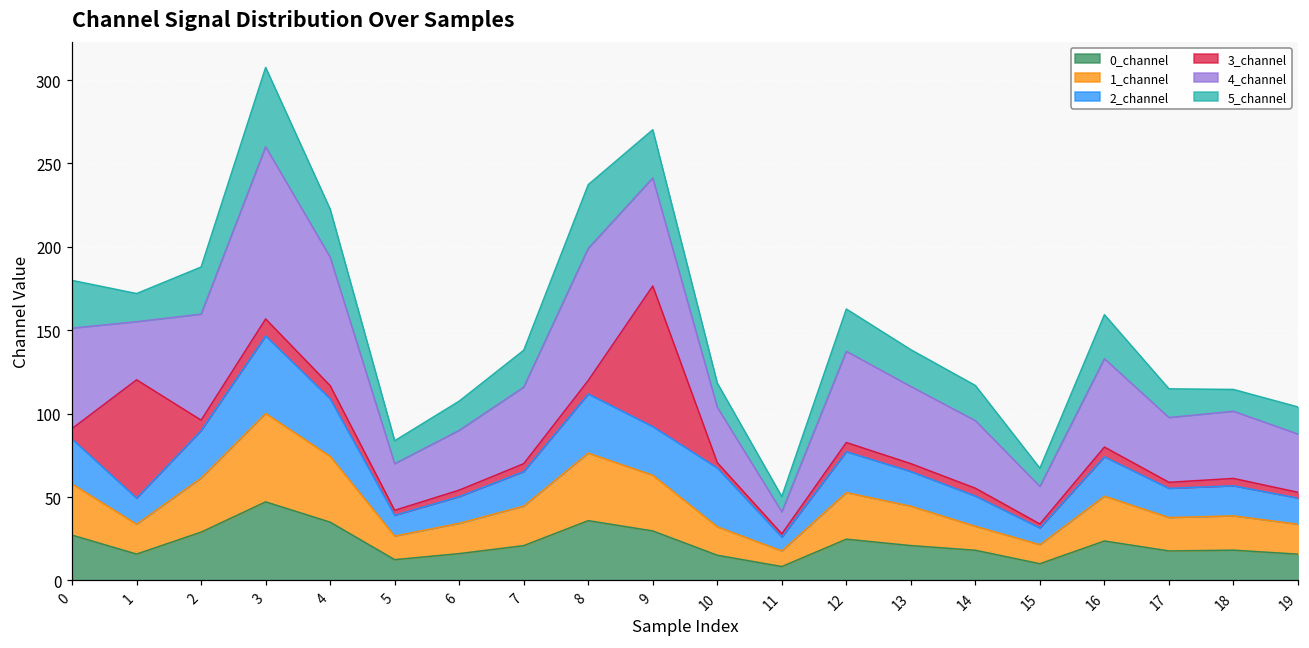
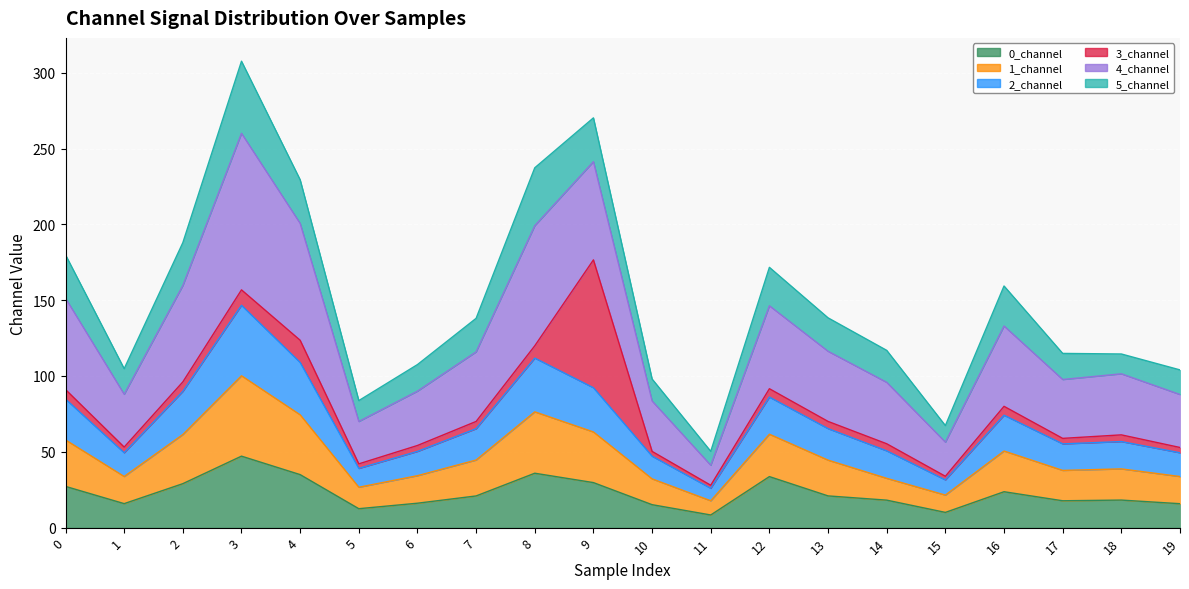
  {
    "0_channel": {
      "0": 27,
      "1": 16,
      "2": 29,
      "3": 47,
      "4": 35,
      "5": 12,
      "6": 16,
      "7": 21,
      "8": 36,
      "9": 30,
      "10": 15,
      "11": 8,
-     "12": 25,
+     "12": 34,
      "13": 21,
      "14": 18,
      "15": 10,
      "16": 24,
      "17": 18,
      "18": 18,
      "19": 16
    },
    "1_channel": {
      "0": 31,
      "1": 18,
      "2": 32,
      "3": 53,
      "4": 39,
      "5": 14,
      "6": 18,
      "7": 24,
      "8": 40,
      "9": 33,
      "10": 17,
      "11": 9,
      "12": 28,
      "13": 24,
      "14": 14,
      "15": 11,
      "16": 27,
      "17": 20,
      "18": 21,
      "19": 18
    },
    "2_channel": {
      "0": 27,
      "1": 16,
      "2": 28,
      "3": 46,
      "4": 35,
      "5": 12,
      "6": 16,
      "7": 21,
      "8": 35,
      "9": 29,
-     "10": 35,
+     "10": 15,
      "11": 8,
      "12": 24,
      "13": 21,
      "14": 18,
      "15": 10,
      "16": 24,
      "17": 17,
      "18": 18,
      "19": 16
    },
    "3_channel": {
      "0": 6,
-     "1": 71,
+     "1": 4,
      "2": 6,
      "3": 10,
-     "4": 8,
+     "4": 15,
      "5": 3,
      "6": 4,
      "7": 5,
      "8": 8,
      "9": 84,
      "10": 3,
      "11": 2,
      "12": 6,
      "13": 5,
      "14": 5,
      "15": 2,
      "16": 6,
      "17": 4,
      "18": 4,
      "19": 3
    },
    "4_channel": {
      "0": 60,
      "1": 35,
      "2": 64,
      "3": 103,
      "4": 77,
      "5": 28,
      "6": 36,
      "7": 46,
      "8": 79,
      "9": 65,
      "10": 33,
      "11": 13,
      "12": 55,
      "13": 46,
      "14": 41,
      "15": 23,
      "16": 53,
      "17": 39,
      "18": 40,
      "19": 35
    },
    "5_channel": {
      "0": 29,
      "1": 17,
      "2": 28,
      "3": 48,
      "4": 29,
      "5": 14,
      "6": 18,
      "7": 22,
      "8": 38,
      "9": 29,
      "10": 14,
      "11": 9,
      "12": 25,
      "13": 22,
      "14": 21,
      "15": 11,
      "16": 26,
      "17": 17,
      "18": 13,
      "19": 16
    }
  }
